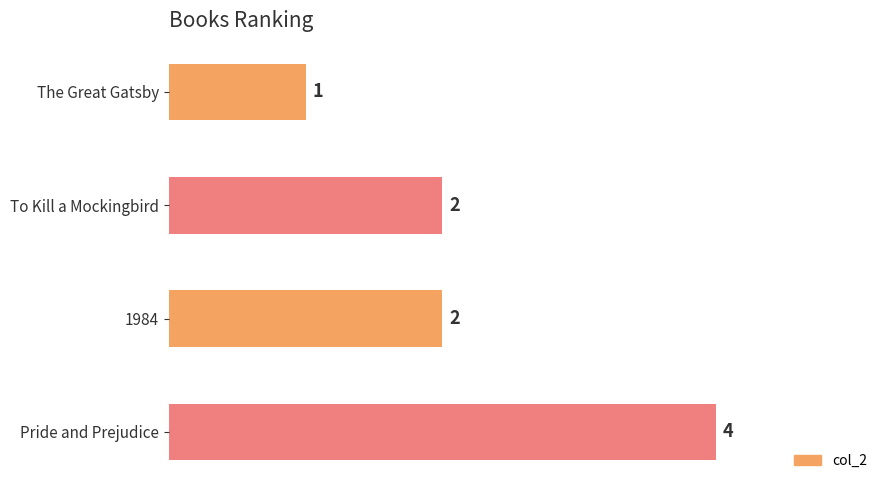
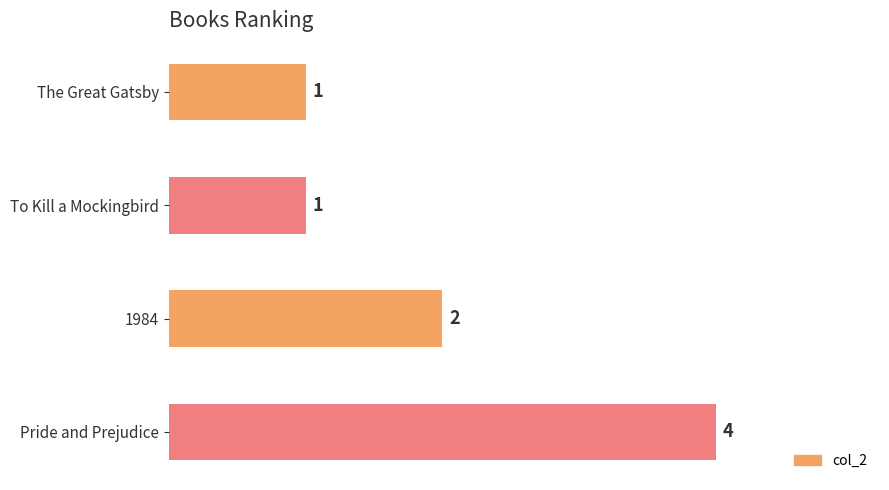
  {
    "The Great Gatsby": 1,
-   "To Kill a Mockingbird": 2,
+   "To Kill a Mockingbird": 1,
    "1984": 2,
    "Pride and Prejudice": 4
  }
